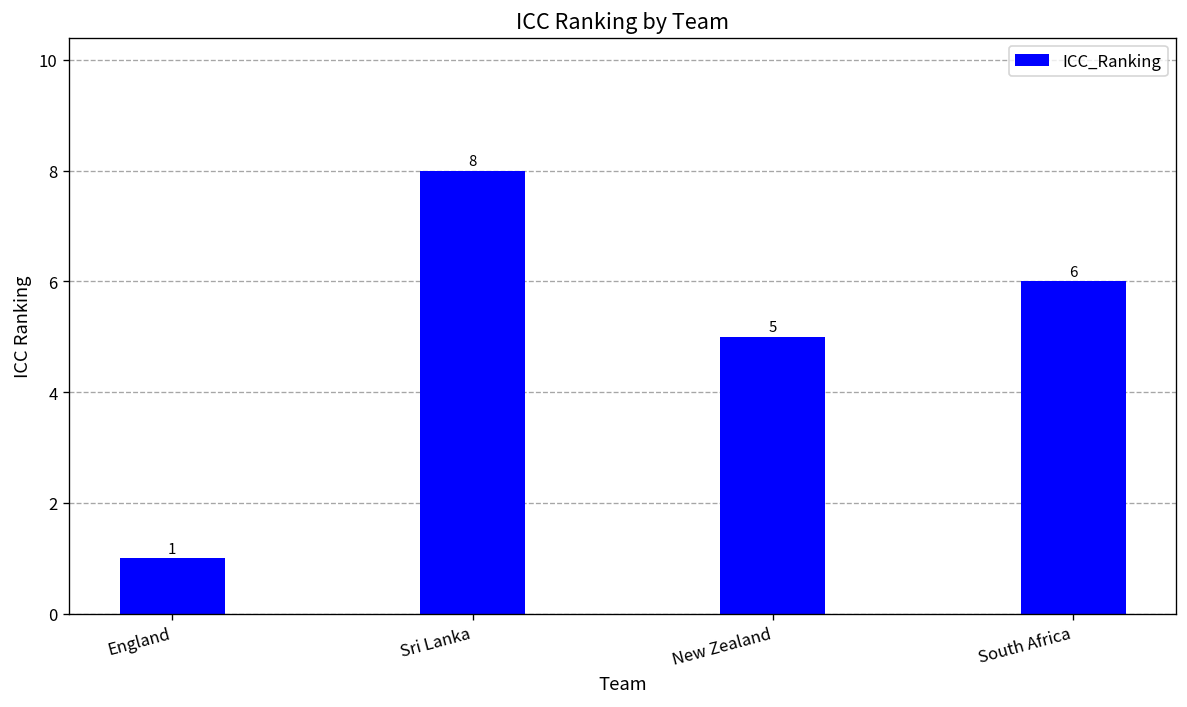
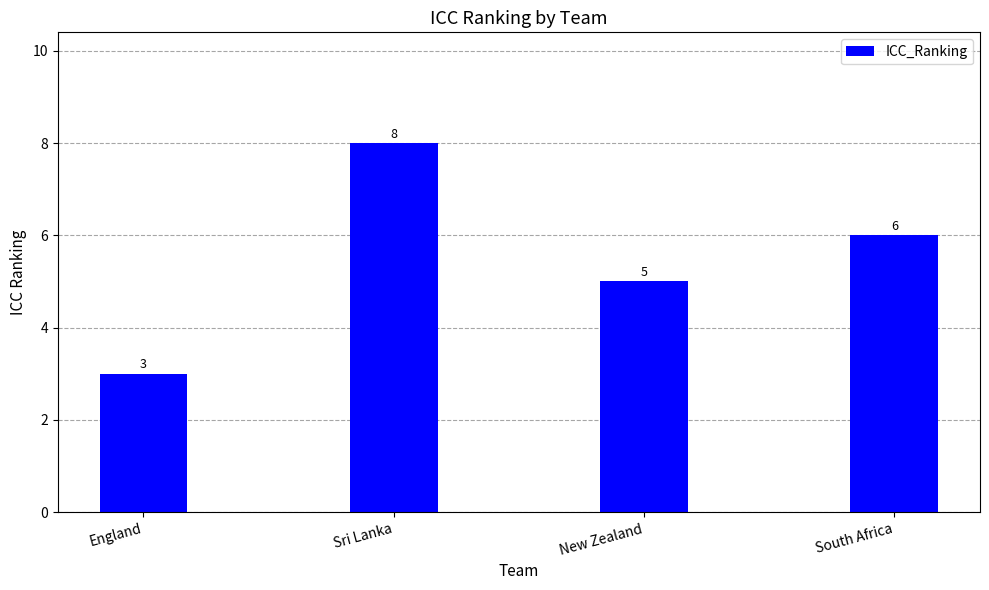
  {
-   "England": 1,
+   "England": 3,
    "Sri Lanka": 8,
    "New Zealand": 5,
    "South Africa": 6
  }
